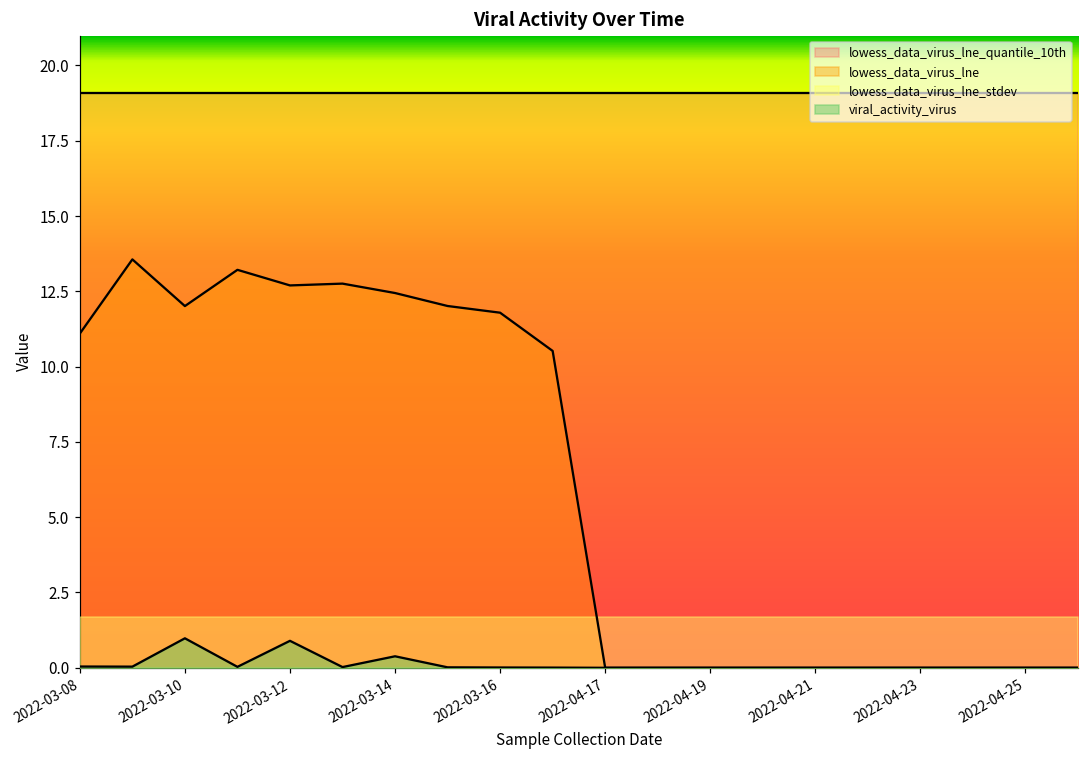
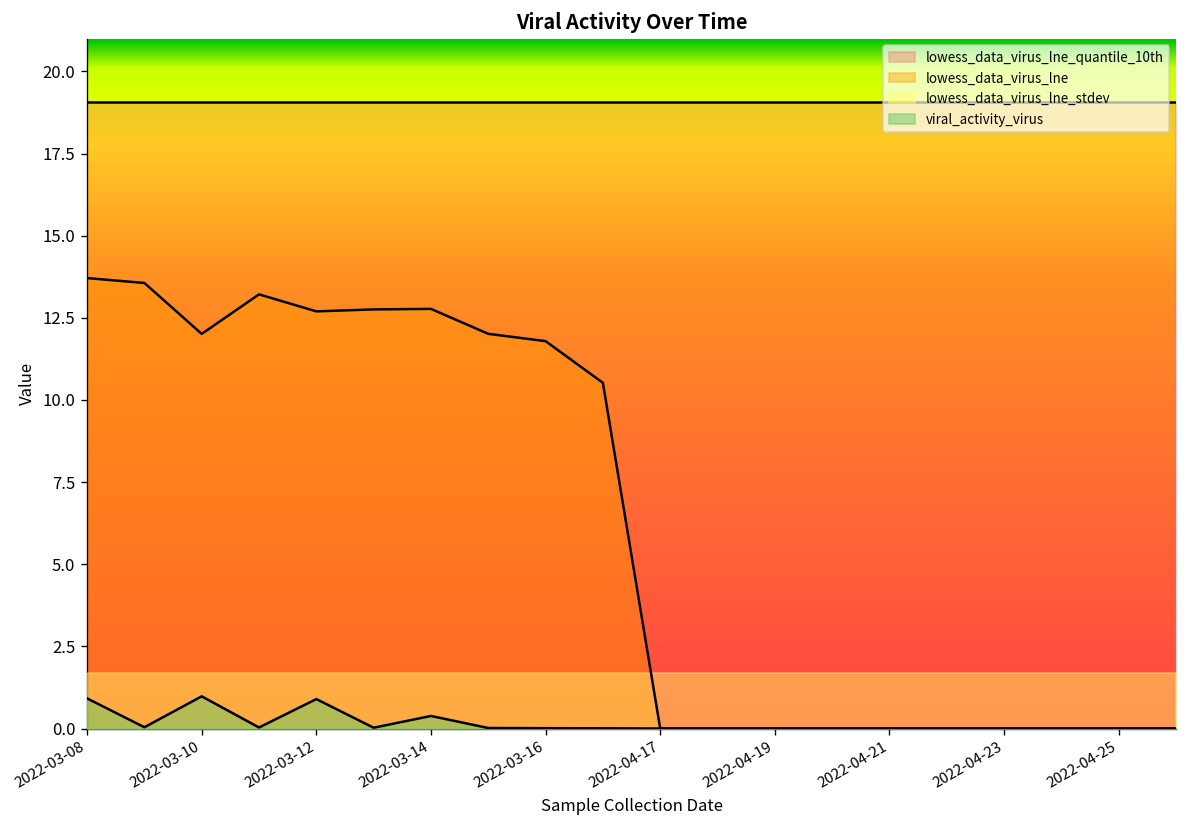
  {
    "lowess_data_virus_lne_quantile_10th": {
      "2022-03-08": 19.1,
      "2022-03-10": 19.1,
      "2022-03-12": 19.1,
      "2022-03-14": 19.1,
      "2022-03-16": 19.1,
      "2022-04-17": 19.1,
      "2022-04-19": 19.1
    },
    "lowess_data_virus_lne": {
-     "2022-03-08": 11.1,
+     "2022-03-08": 13.7,
      "2022-03-10": 12.0,
      "2022-03-12": 12.7,
-     "2022-03-14": 12.4,
+     "2022-03-14": 12.8,
      "2022-03-16": 11.8
    },
    "viral_activity_virus": {
-     "2022-03-08": 0.0,
+     "2022-03-08": 0.9,
      "2022-03-10": 1.0,
      "2022-03-12": 0.9,
      "2022-03-14": 0.4,
      "2022-03-16": 0.0
    },
    "lowess_data_virus_lne_stdev": {
      "2022-03-08": 1.7,
      "2022-03-10": 1.7,
      "2022-03-12": 1.7,
      "2022-03-14": 1.7,
      "2022-03-16": 1.7,
      "2022-04-17": 1.7,
      "2022-04-19": 1.7,
      "2022-04-21": 1.7,
      "2022-04-23": 1.7,
      "2022-04-25": 1.7
    }
  }
